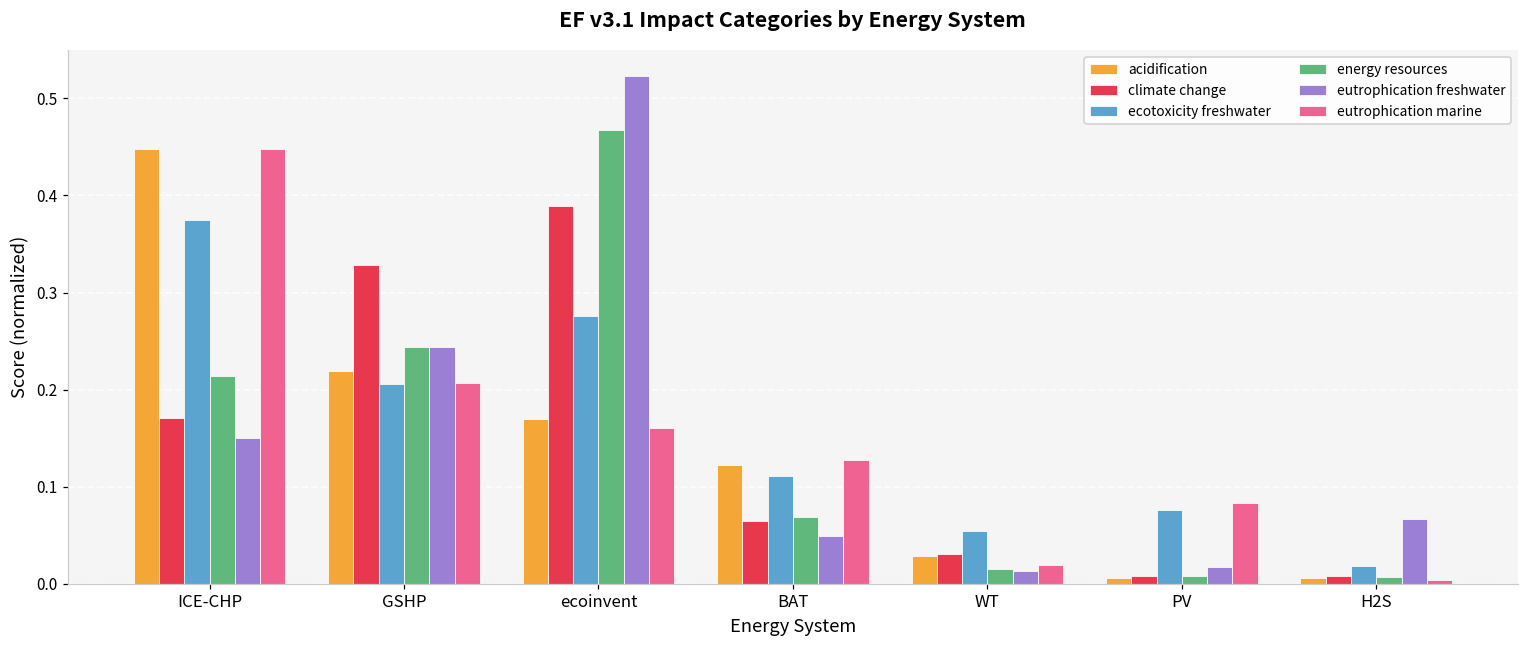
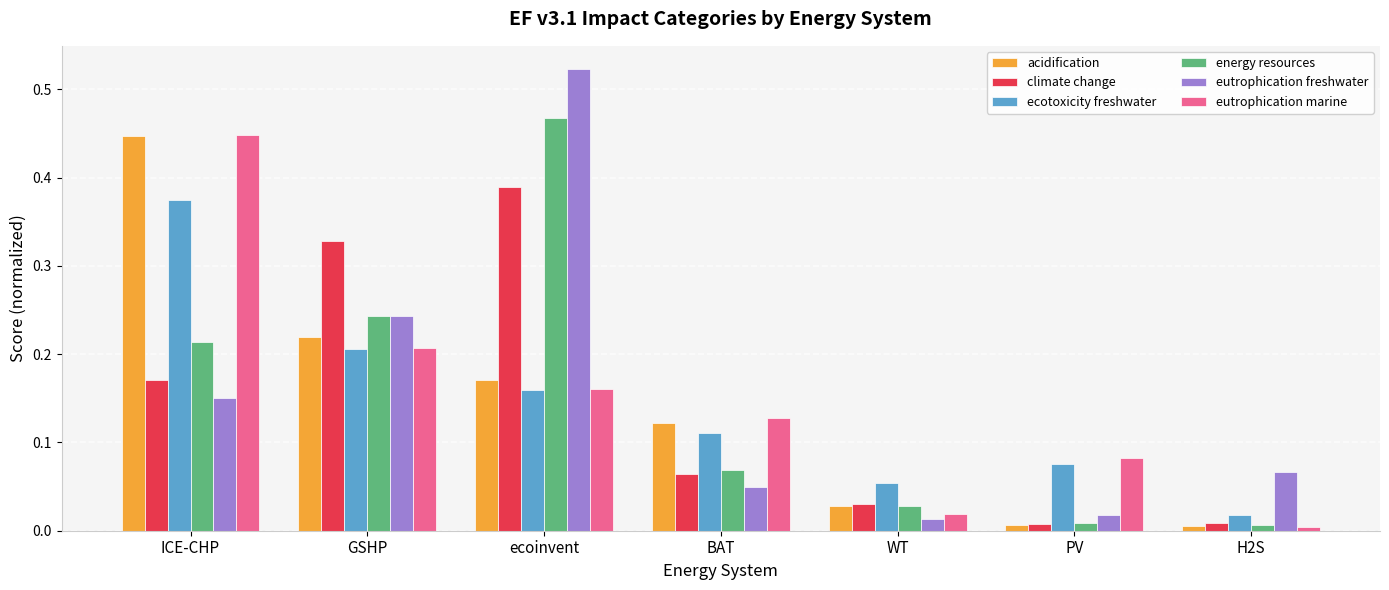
  {
    "acidification": {
      "ICE-CHP": 0.45,
      "GSHP": 0.22,
      "ecoinvent": 0.17,
      "BAT": 0.12,
      "WT": 0.03,
      "PV": 0.01,
      "H2S": 0.01
    },
    "climate change": {
      "ICE-CHP": 0.17,
      "GSHP": 0.33,
      "ecoinvent": 0.39,
      "BAT": 0.06,
      "WT": 0.03,
      "PV": 0.01,
      "H2S": 0.01
    },
    "ecotoxicity freshwater": {
      "ICE-CHP": 0.38,
      "GSHP": 0.21,
-     "ecoinvent": 0.28,
+     "ecoinvent": 0.16,
      "BAT": 0.11,
      "WT": 0.05,
      "PV": 0.08,
      "H2S": 0.02
    },
    "energy resources": {
      "ICE-CHP": 0.21,
      "GSHP": 0.24,
      "ecoinvent": 0.47,
      "BAT": 0.07,
-     "WT": 0.01,
+     "WT": 0.03,
      "PV": 0.01,
      "H2S": 0.01
    },
    "eutrophication freshwater": {
      "ICE-CHP": 0.15,
      "GSHP": 0.24,
      "ecoinvent": 0.52,
      "BAT": 0.05,
      "WT": 0.01,
      "PV": 0.02,
      "H2S": 0.07
    },
    "eutrophication marine": {
      "ICE-CHP": 0.45,
      "GSHP": 0.21,
      "ecoinvent": 0.16,
      "BAT": 0.13,
      "WT": 0.02,
      "PV": 0.08,
      "H2S": 0.00
    }
  }
